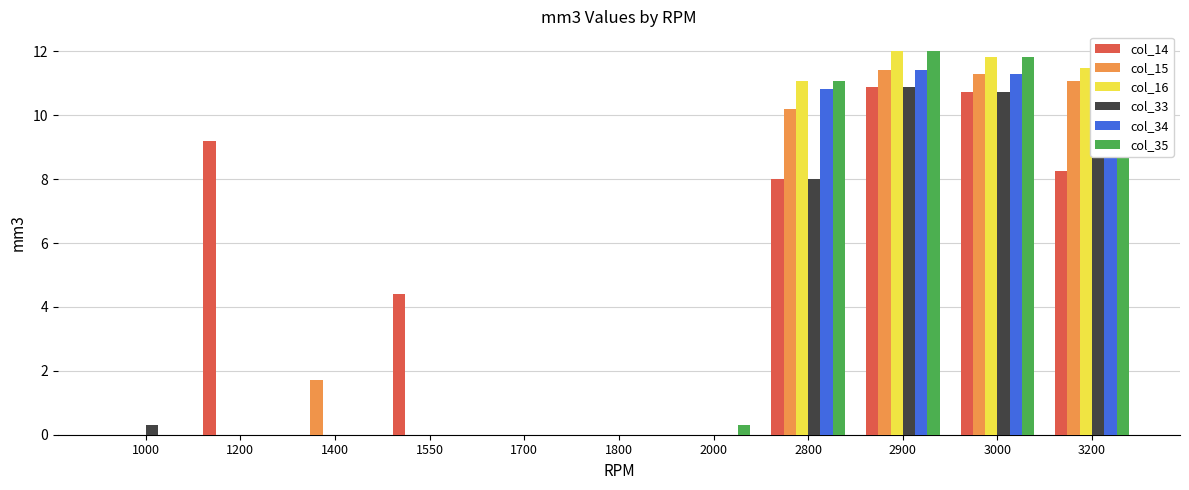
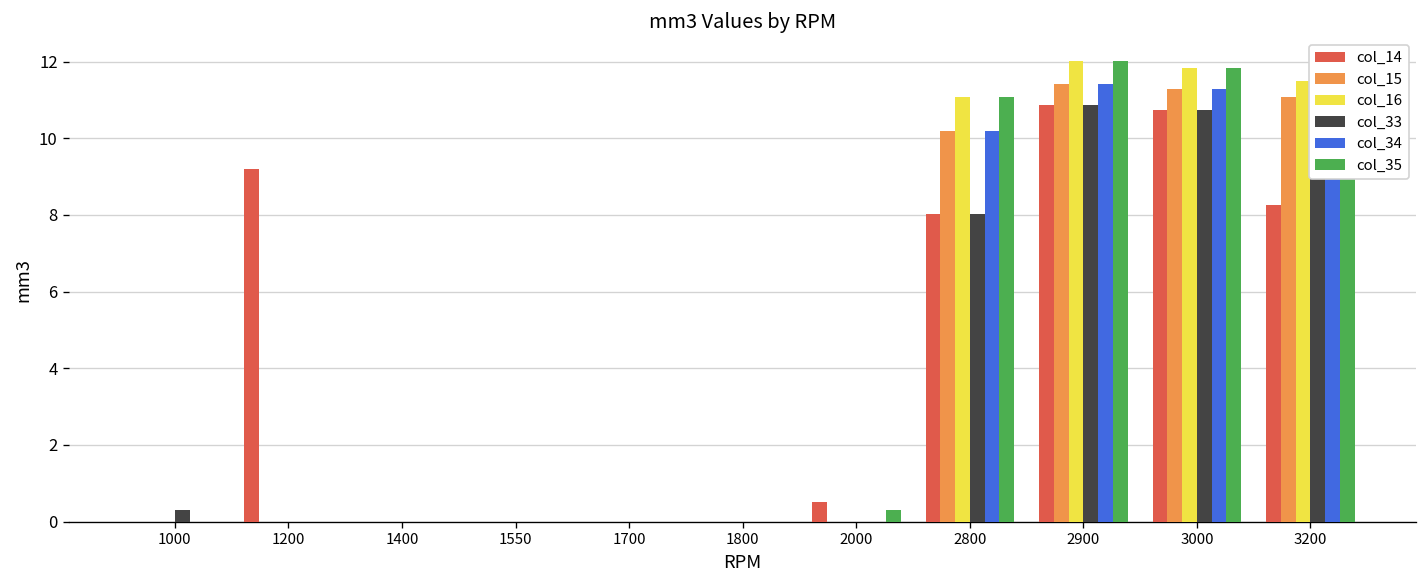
  {
    "col_14": {
      "1000": 0.0,
      "1200": 9.2,
      "1400": 0.0,
-     "1550": 4.4,
+     "1550": 0.0,
      "1700": 0.0,
      "1800": 0.0,
-     "2000": 0.0,
+     "2000": 0.5,
      "2800": 8.0,
      "2900": 10.9,
      "3000": 10.7,
      "3200": 8.3
    },
    "col_15": {
      "1000": 0.0,
      "1200": 0.0,
-     "1400": 1.7,
+     "1400": 0.0,
      "1550": 0.0,
      "1700": 0.0,
      "1800": 0.0,
      "2000": 0.0,
      "2800": 10.2,
      "2900": 11.4,
      "3000": 11.3,
      "3200": 11.1
    },
    "col_16": {
      "1000": 0.0,
      "1200": 0.0,
      "1400": 0.0,
      "1550": 0.0,
      "1700": 0.0,
      "1800": 0.0,
      "2000": 0.0,
      "2800": 11.1,
      "2900": 12.0,
      "3000": 11.8,
      "3200": 11.5
    },
    "col_33": {
      "1000": 0.3,
      "1200": 0.0,
      "1400": 0.0,
      "1550": 0.0,
      "1700": 0.0,
      "1800": 0.0,
      "2000": 0.0,
      "2800": 8.0,
      "2900": 10.9,
      "3000": 10.7
    },
    "col_34": {
      "1000": 0.0,
      "1200": 0.0,
      "1400": 0.0,
      "1550": 0.0,
      "1700": 0.0,
      "1800": 0.0,
      "2000": 0.0,
-     "2800": 10.8,
+     "2800": 10.2,
      "2900": 11.4,
      "3000": 11.3
    },
    "col_35": {
      "1000": 0.0,
      "1200": 0.0,
      "1400": 0.0,
      "1550": 0.0,
      "1700": 0.0,
      "1800": 0.0,
      "2000": 0.3,
      "2800": 11.1,
      "2900": 12.0,
      "3000": 11.8
    }
  }
